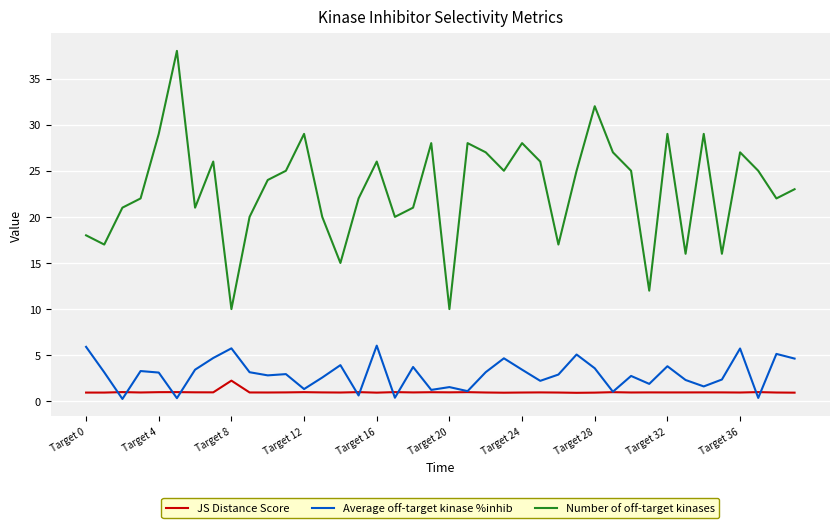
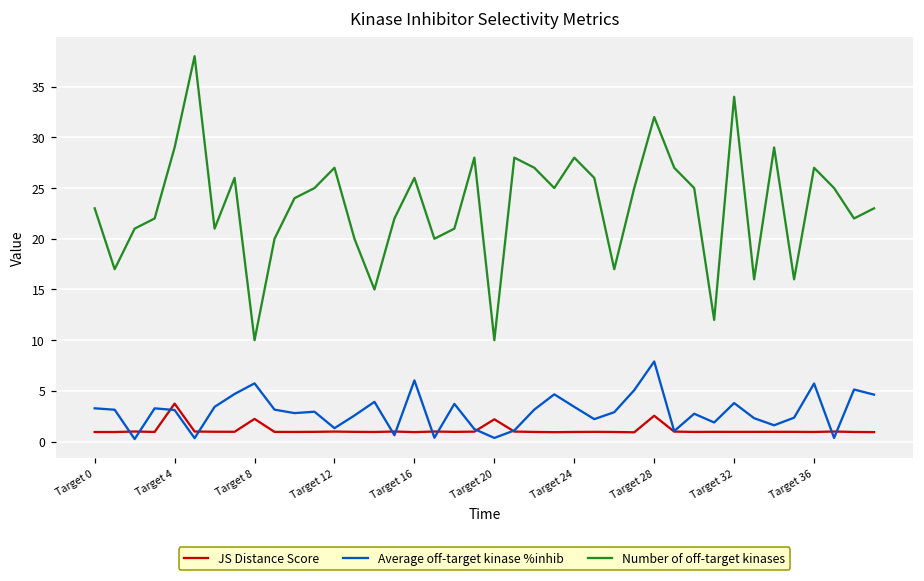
  {
    "JS Distance Score": {
      "Target 0": 1,
-     "Target 4": 1,
+     "Target 4": 4,
      "Target 8": 2,
      "Target 12": 1,
      "Target 16": 1,
-     "Target 20": 1,
+     "Target 20": 2,
      "Target 24": 1,
-     "Target 28": 1,
+     "Target 28": 3,
      "Target 32": 1,
      "Target 36": 1
    },
    "Average off-target kinase %inhib": {
-     "Target 0": 6,
+     "Target 0": 3,
      "Target 4": 3,
      "Target 8": 6,
      "Target 12": 1,
      "Target 16": 6,
-     "Target 20": 2,
+     "Target 20": 0,
      "Target 24": 3,
-     "Target 28": 4,
+     "Target 28": 8,
      "Target 32": 4,
      "Target 36": 6
    },
    "Number of off-target kinases": {
-     "Target 0": 18,
+     "Target 0": 23,
      "Target 4": 29,
      "Target 8": 10,
-     "Target 12": 29,
+     "Target 12": 27,
      "Target 16": 26,
      "Target 20": 10,
      "Target 24": 28,
      "Target 28": 32,
-     "Target 32": 29,
+     "Target 32": 34,
      "Target 36": 27
    }
  }
